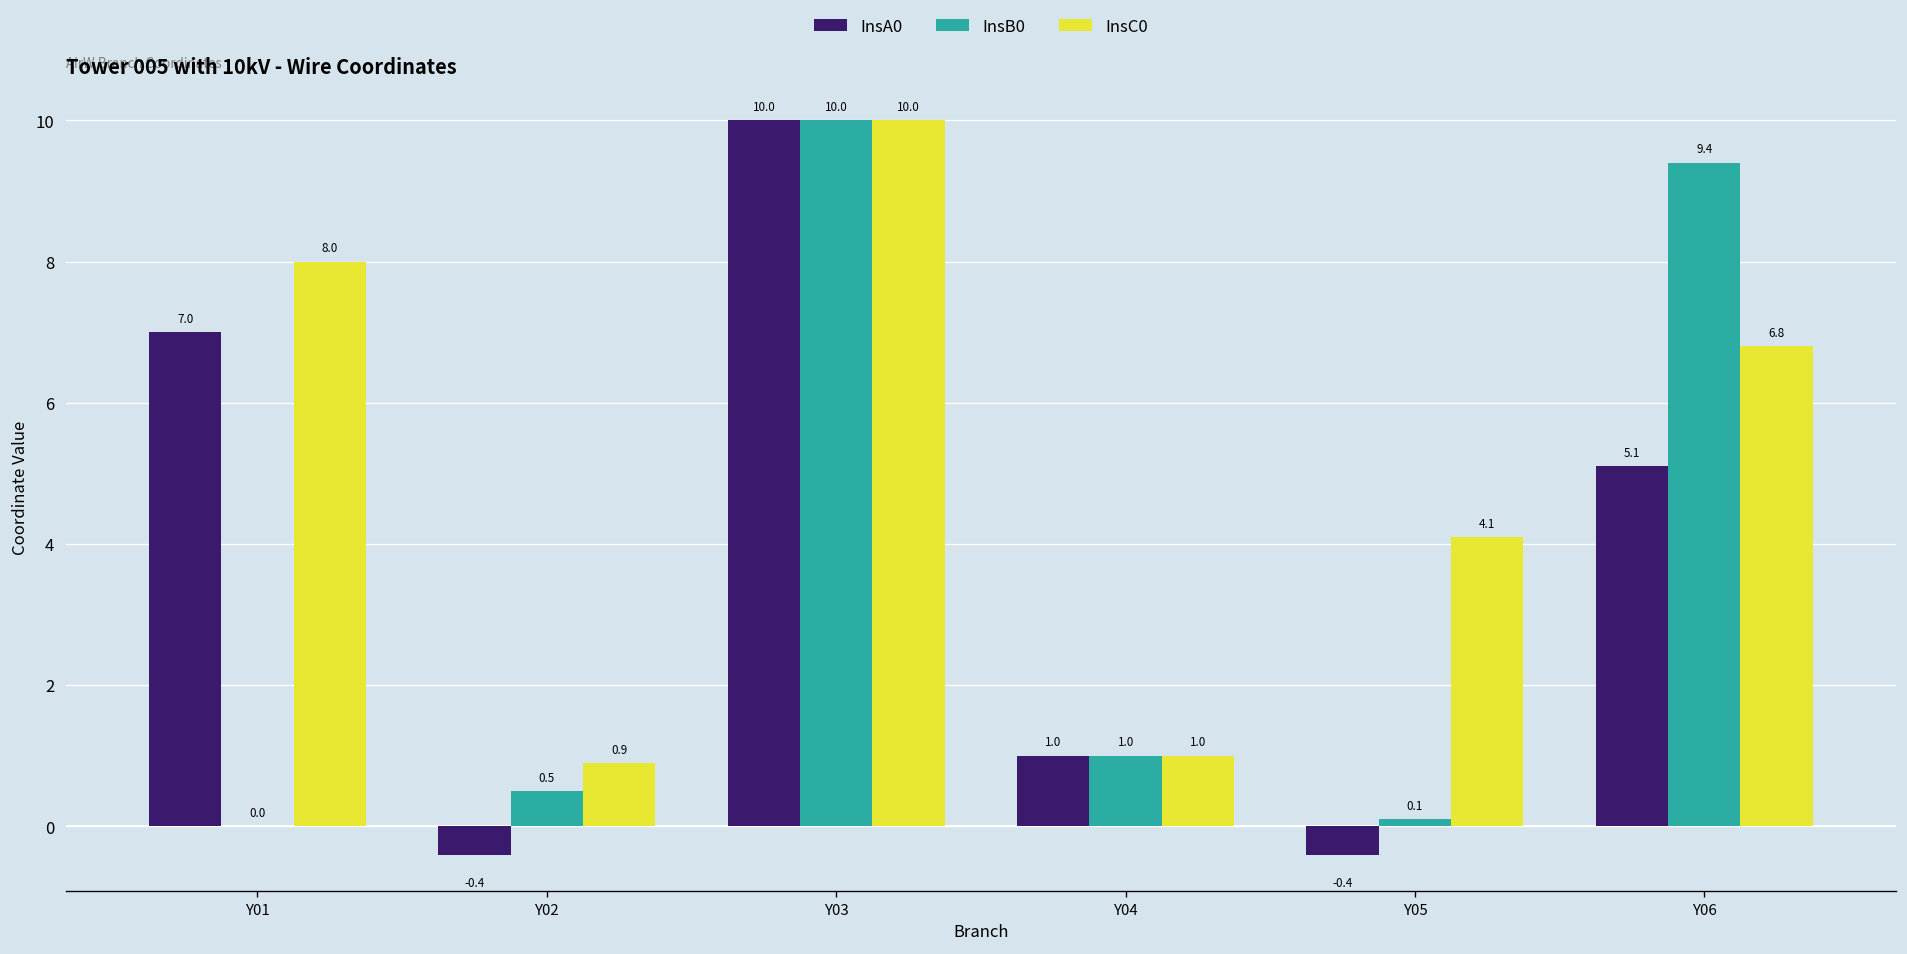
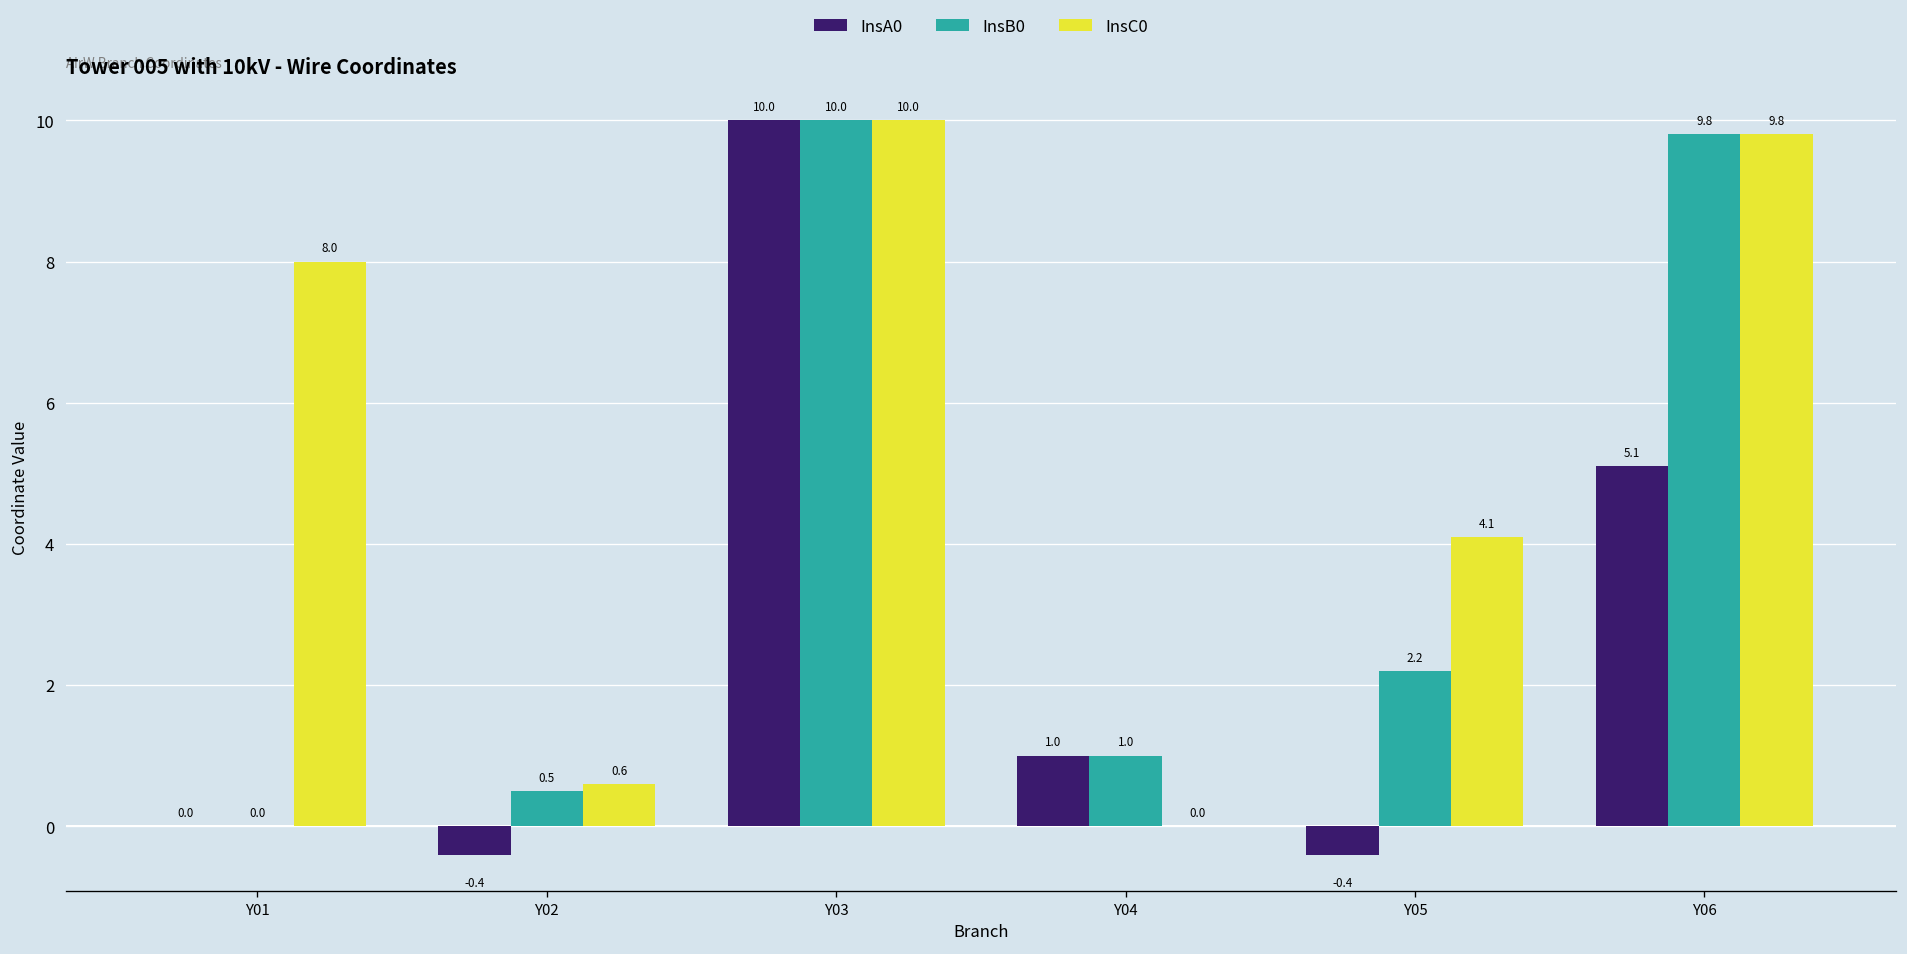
  {
    "InsA0": {
-     "Y01": 7.0,
+     "Y01": 0.0,
      "Y02": -0.4,
      "Y03": 10.0,
      "Y04": 1.0,
      "Y05": -0.4,
      "Y06": 5.1
    },
    "InsB0": {
      "Y01": 0.0,
      "Y02": 0.5,
      "Y03": 10.0,
      "Y04": 1.0,
-     "Y05": 0.1,
-     "Y06": 9.4
+     "Y05": 2.2,
+     "Y06": 9.8
    },
    "InsC0": {
      "Y01": 8.0,
-     "Y02": 0.9,
+     "Y02": 0.6,
      "Y03": 10.0,
-     "Y04": 1.0,
+     "Y04": 0.0,
      "Y05": 4.1,
-     "Y06": 6.8
+     "Y06": 9.8
    }
  }
